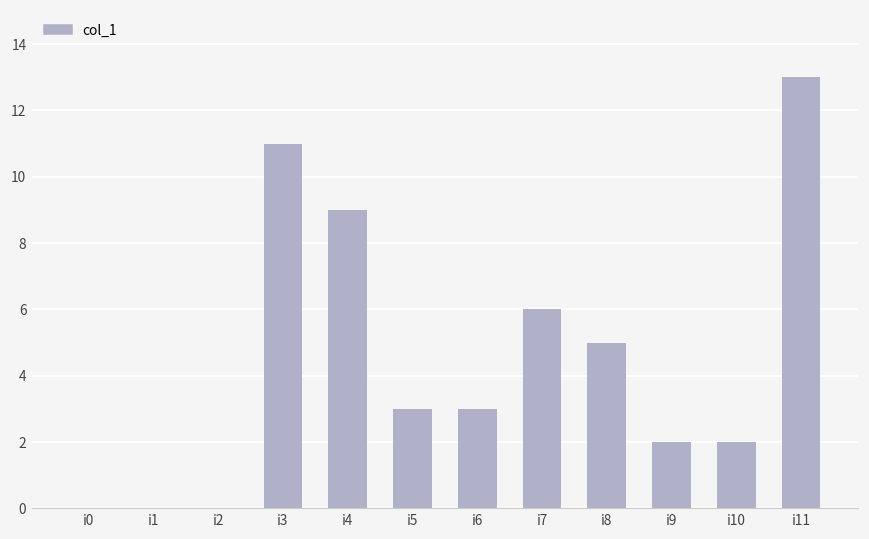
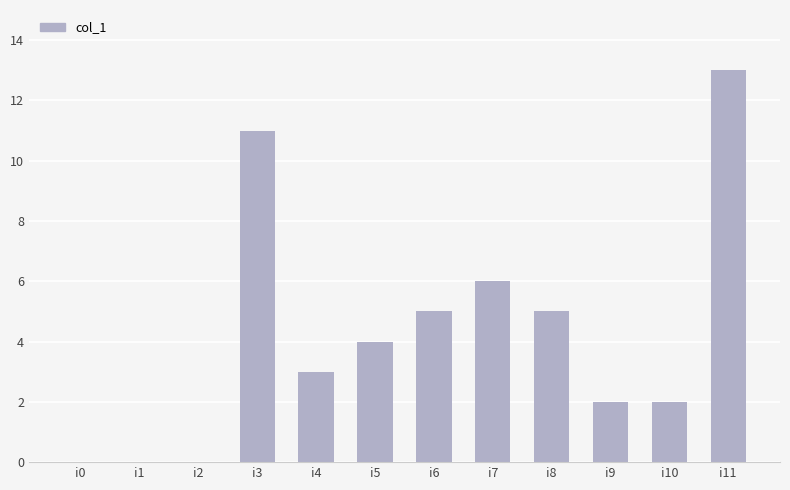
  {
    "i0": 0,
    "i1": 0,
    "i2": 0,
    "i3": 11,
-   "i4": 9,
-   "i5": 3,
-   "i6": 3,
+   "i4": 3,
+   "i5": 4,
+   "i6": 5,
    "i7": 6,
    "i8": 5,
    "i9": 2,
    "i10": 2,
    "i11": 13
  }
